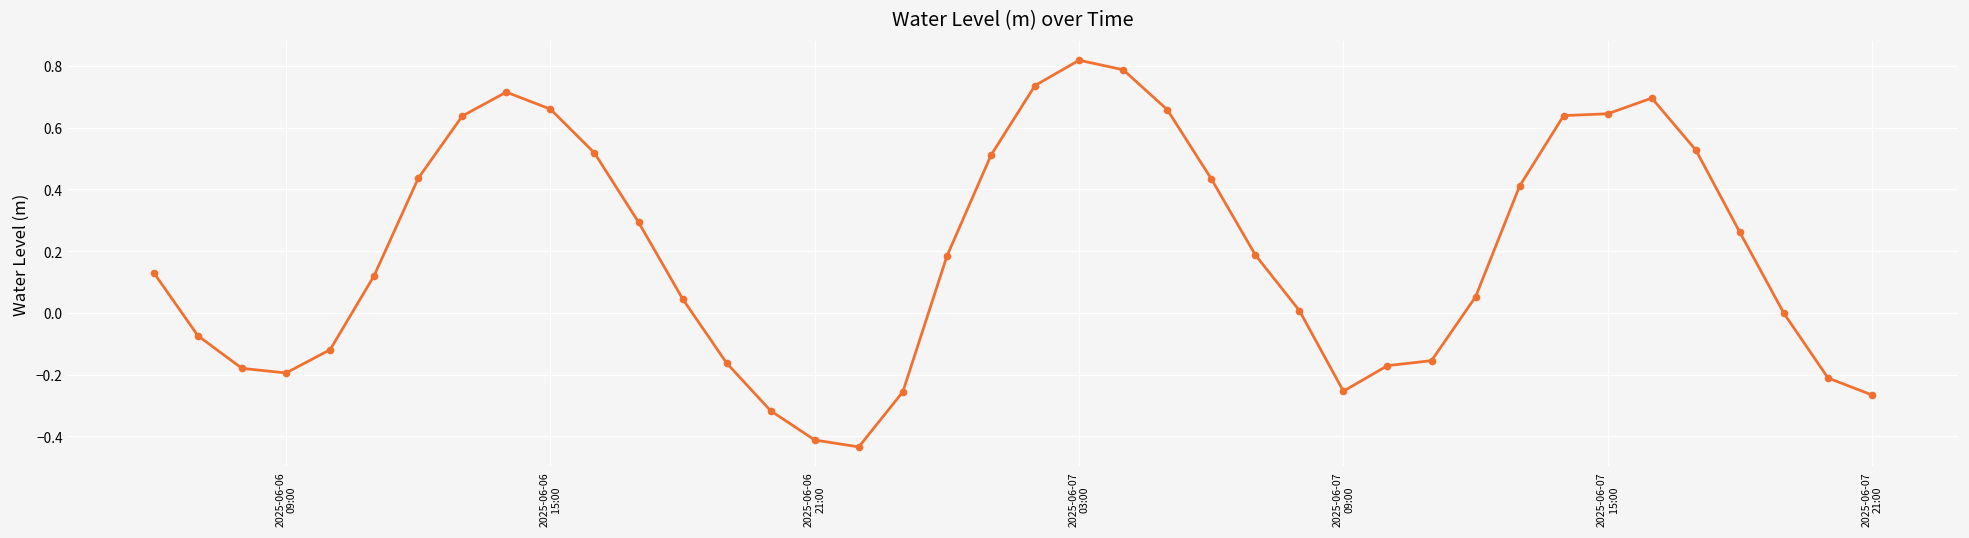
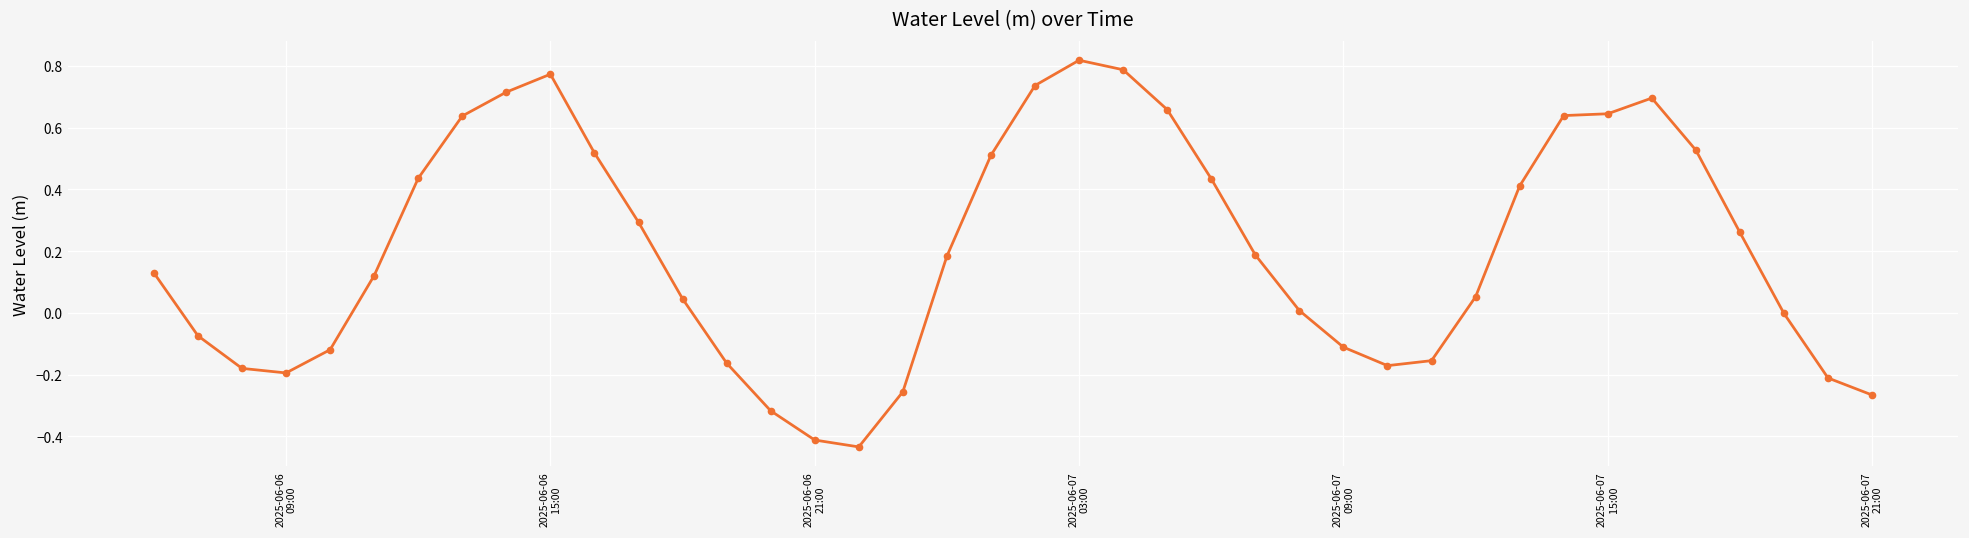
  {
    "2025-06-06 09:00": -0.19,
-   "2025-06-06 15:00": 0.66,
+   "2025-06-06 15:00": 0.77,
    "2025-06-06 21:00": -0.41,
    "2025-06-07 03:00": 0.82,
-   "2025-06-07 09:00": -0.25,
+   "2025-06-07 09:00": -0.11,
    "2025-06-07 15:00": 0.65,
    "2025-06-07 21:00": -0.27
  }
